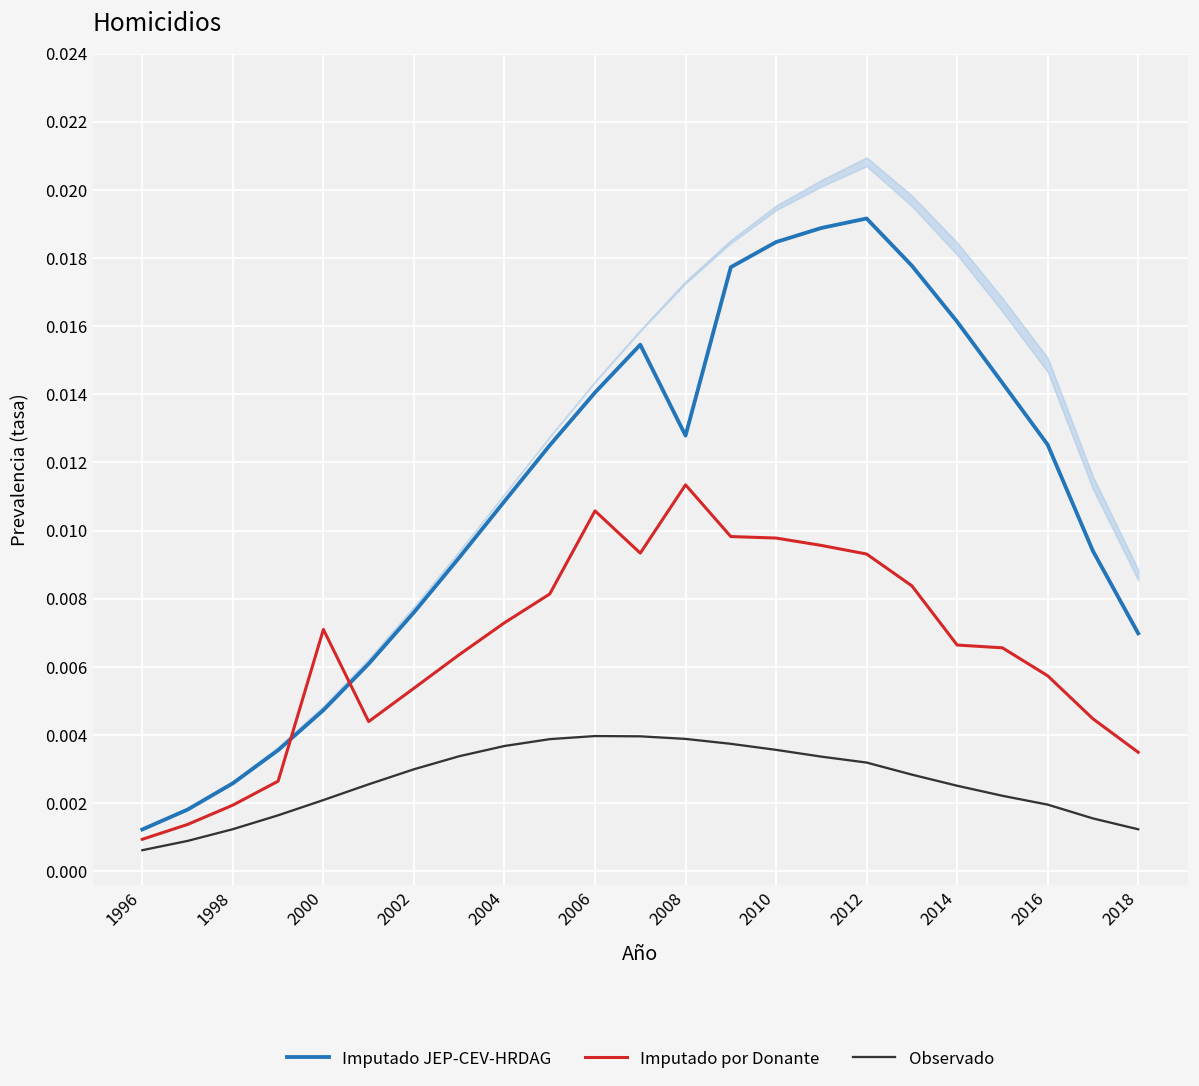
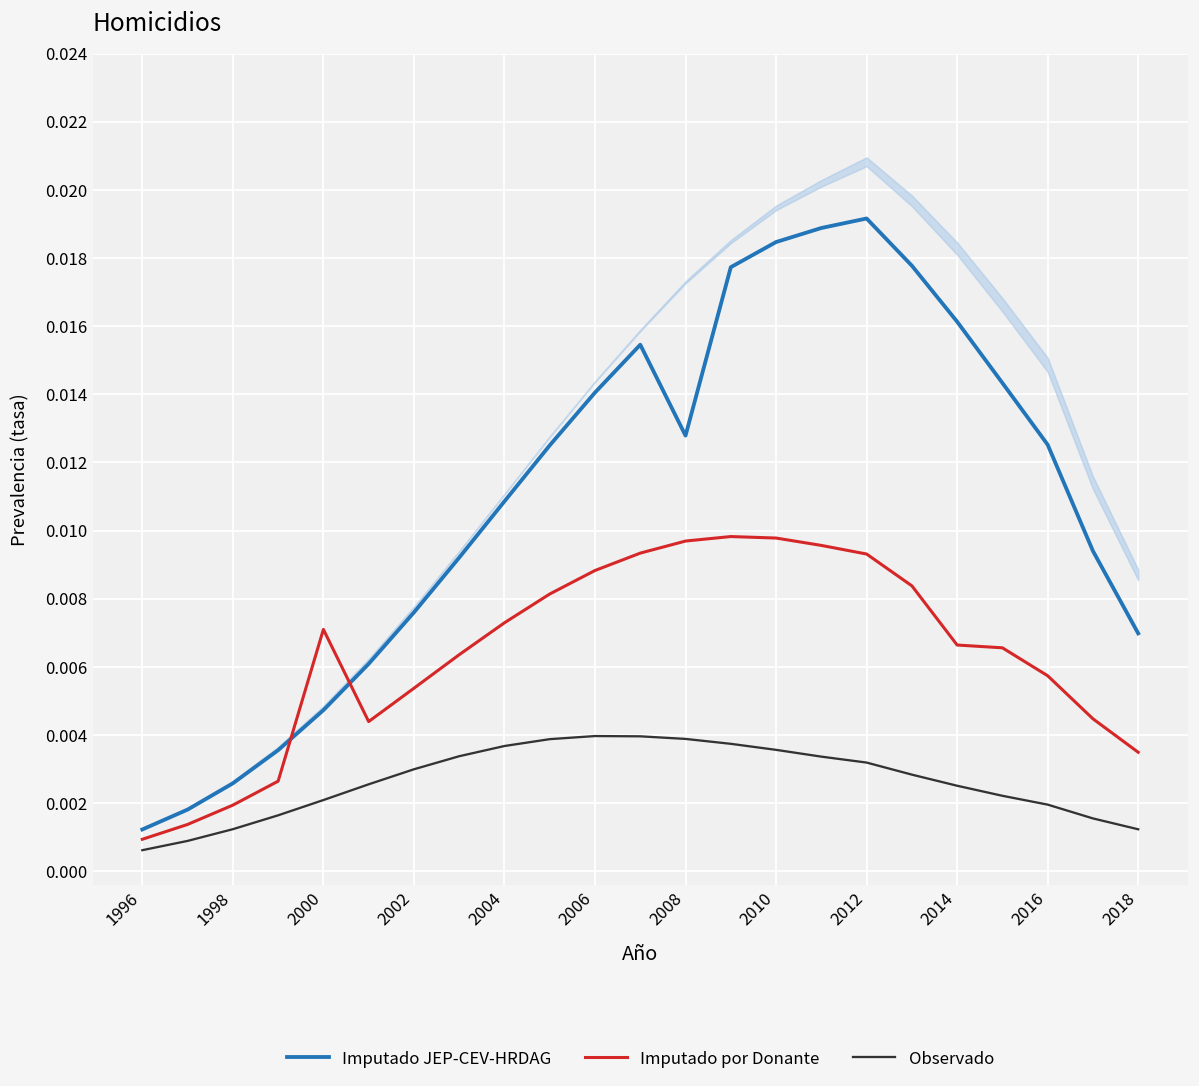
  {
    "Imputado JEP-CEV-HRDAG": {
      "2000": 0.0047,
      "2002": 0.0076,
      "2004": 0.0109,
      "2006": 0.0141,
      "2008": 0.0128,
      "2010": 0.0185,
      "2012": 0.0192,
      "2014": 0.0161,
      "2016": 0.0125,
      "2018": 0.0070
    },
    "Imputado por Donante": {
      "1996": 0.0009,
      "1998": 0.0019,
      "2000": 0.0071,
      "2002": 0.0054,
      "2004": 0.0073,
-     "2006": 0.0106,
-     "2008": 0.0113,
+     "2006": 0.0088,
+     "2008": 0.0097,
      "2010": 0.0098,
      "2012": 0.0093,
      "2014": 0.0066,
      "2016": 0.0057,
      "2018": 0.0035
    },
    "Observado": {
      "1996": 0.0006,
      "1998": 0.0012,
      "2000": 0.0021,
      "2002": 0.0030,
      "2004": 0.0037,
      "2006": 0.0040,
      "2008": 0.0039,
      "2010": 0.0036,
      "2012": 0.0032,
      "2014": 0.0025,
      "2016": 0.0020,
      "2018": 0.0012
    }
  }
